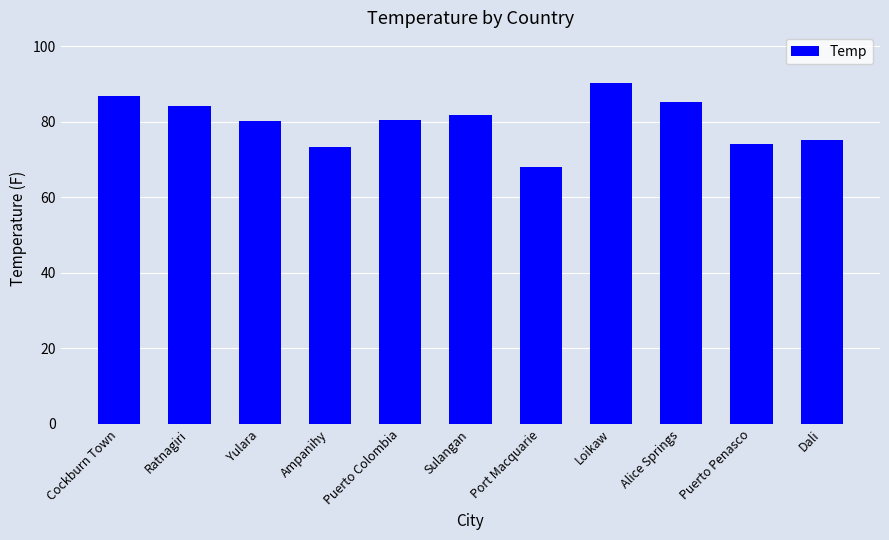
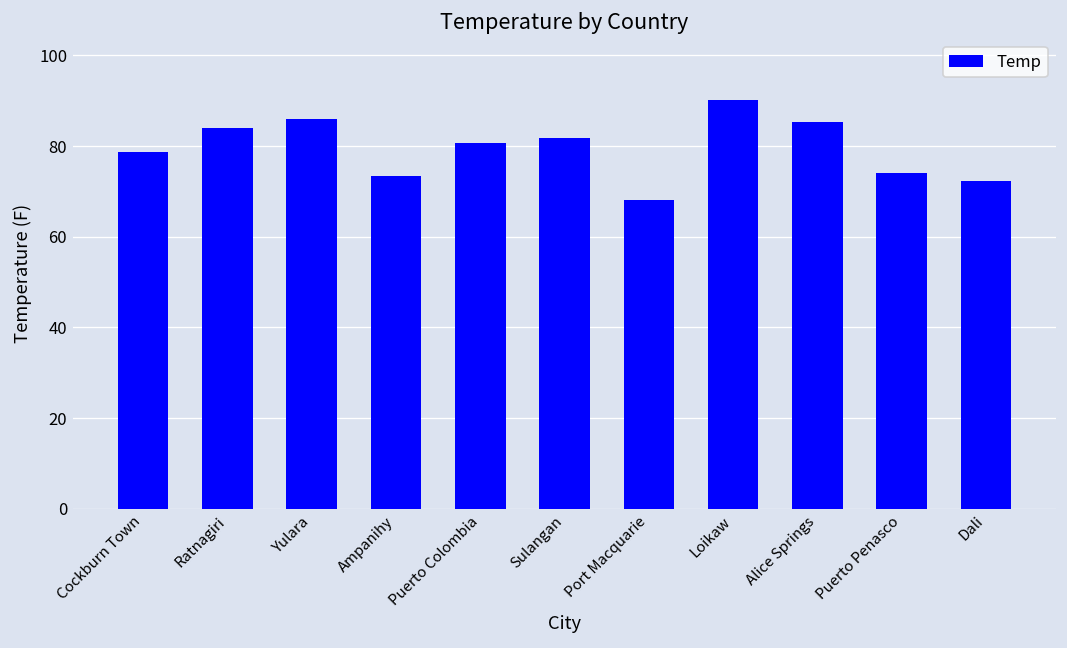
  {
-   "Cockburn Town": 87,
+   "Cockburn Town": 79,
    "Ratnagiri": 84,
-   "Yulara": 80,
+   "Yulara": 86,
    "Ampanihy": 73,
    "Puerto Colombia": 81,
    "Sulangan": 82,
    "Port Macquarie": 68,
    "Loikaw": 90,
    "Alice Springs": 85,
    "Puerto Penasco": 74,
-   "Dali": 75
+   "Dali": 72
  }
